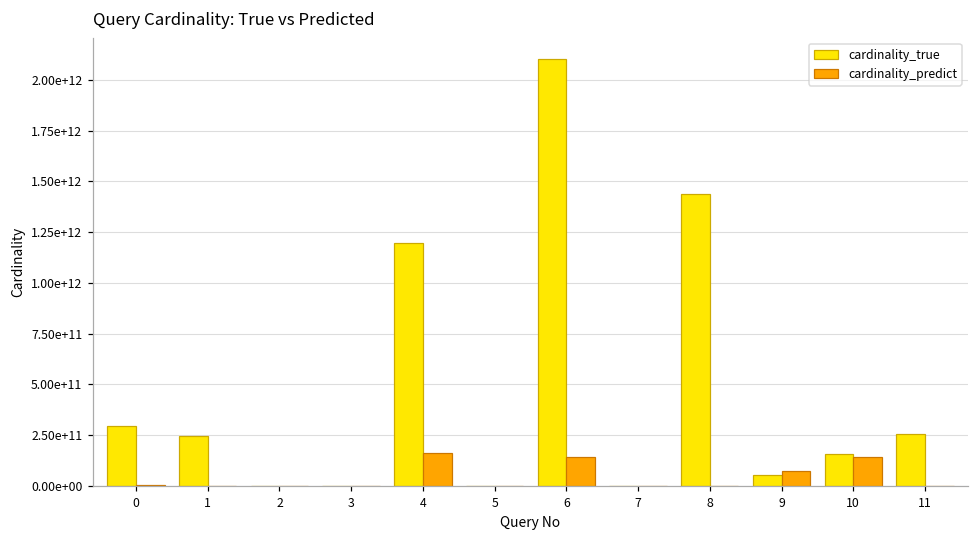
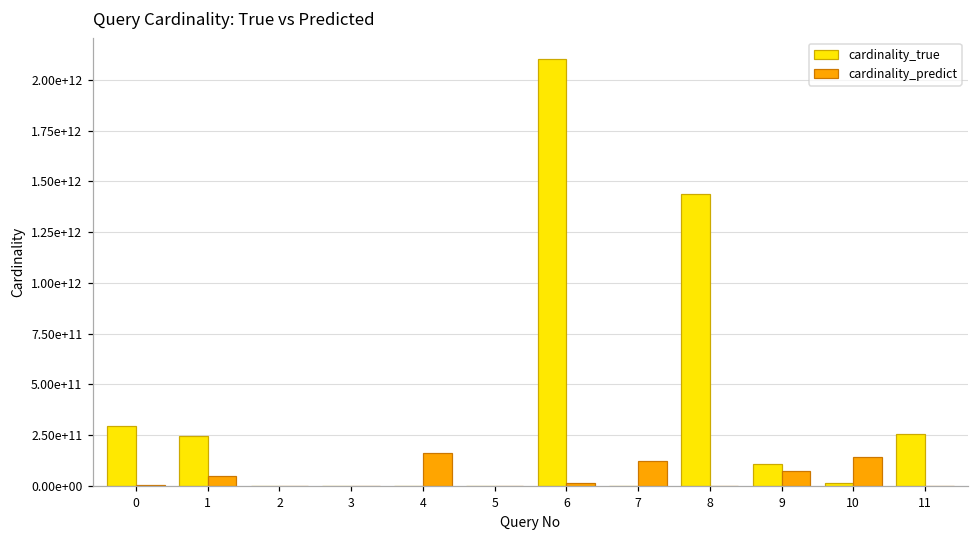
  {
    "cardinality_true": {
      "0": 290000000000,
      "1": 240000000000,
-     "4": 1200000000000,
+     "4": 0,
      "6": 2100000000000,
      "8": 1440000000000,
-     "9": 50000000000,
-     "10": 160000000000,
+     "9": 110000000000,
+     "10": 20000000000,
      "11": 260000000000
    },
    "cardinality_predict": {
-     "1": 0,
+     "1": 50000000000,
      "4": 160000000000,
-     "6": 140000000000,
-     "7": 0,
+     "6": 10000000000,
+     "7": 120000000000,
      "9": 70000000000,
      "10": 140000000000
    }
  }
